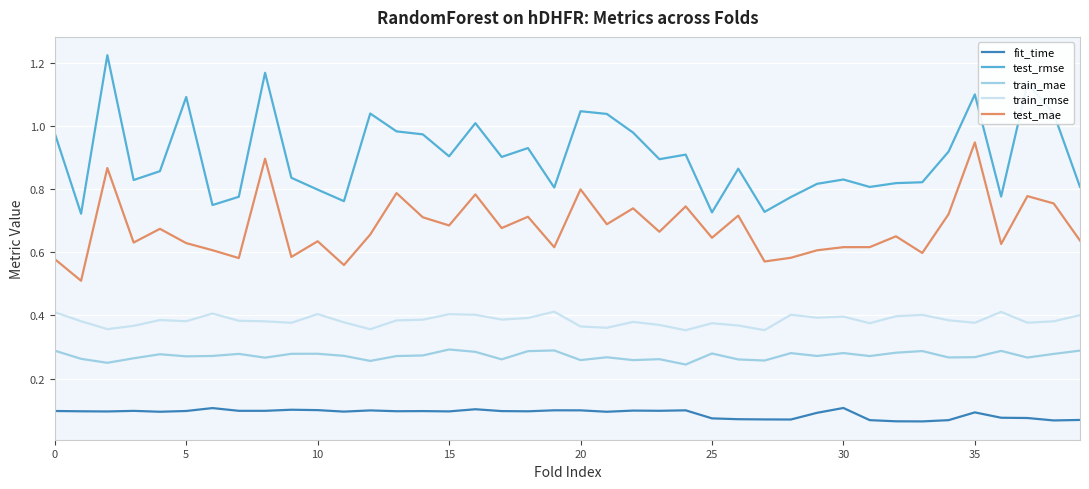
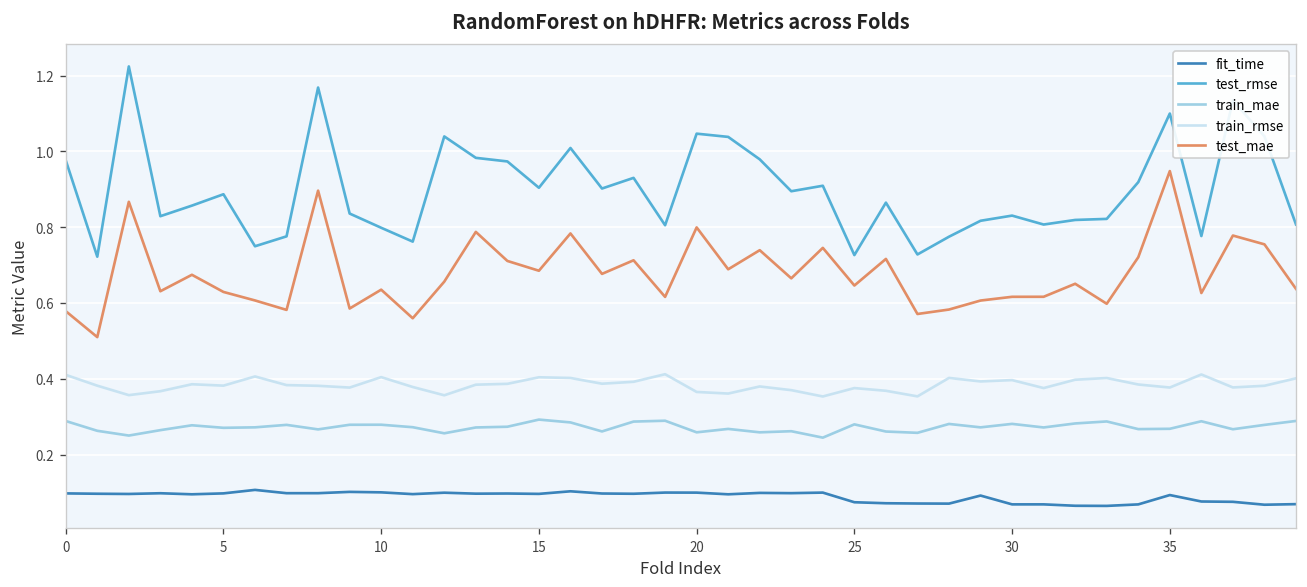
  {
    "fit_time": {
      "0": 0.10,
      "5": 0.10,
      "10": 0.10,
      "15": 0.10,
      "20": 0.10,
      "25": 0.07,
-     "30": 0.11,
+     "30": 0.07,
      "35": 0.09
    },
    "test_rmse": {
      "0": 0.98,
-     "5": 1.09,
+     "5": 0.89,
      "10": 0.80,
      "15": 0.90,
      "20": 1.05,
      "25": 0.73,
      "30": 0.83,
      "35": 1.10
    },
    "test_mae": {
      "0": 0.58,
      "5": 0.63,
      "10": 0.64,
      "15": 0.69,
      "20": 0.80,
      "25": 0.65,
      "30": 0.62,
      "35": 0.95
    }
  }
